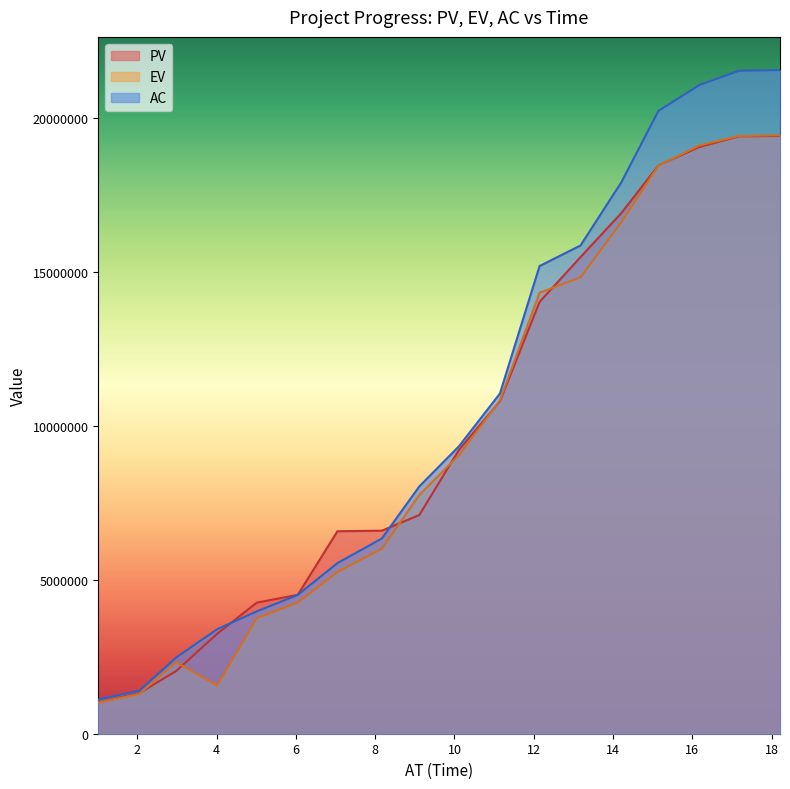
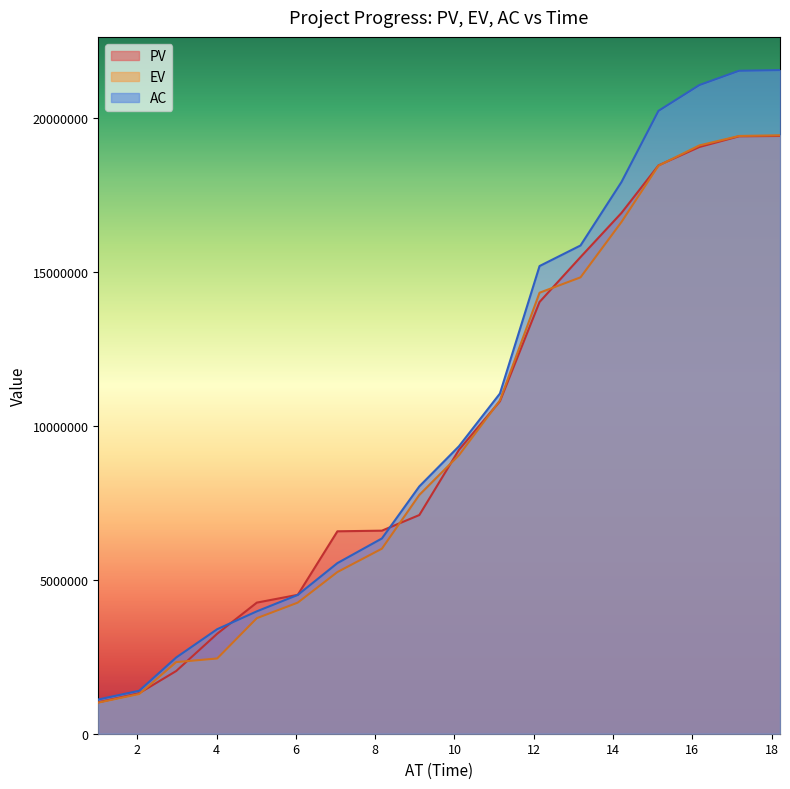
  {
    "PV": {
      "4": 3200000
    },
    "EV": {
-     "4": 1600000
+     "4": 2400000
    },
    "AC": {
      "4": 3400000
    }
  }
